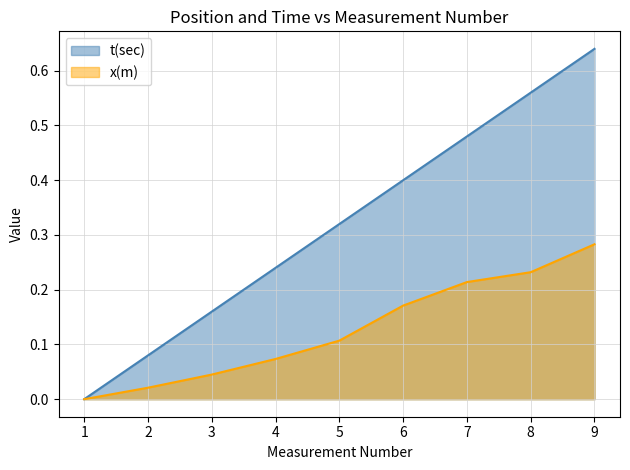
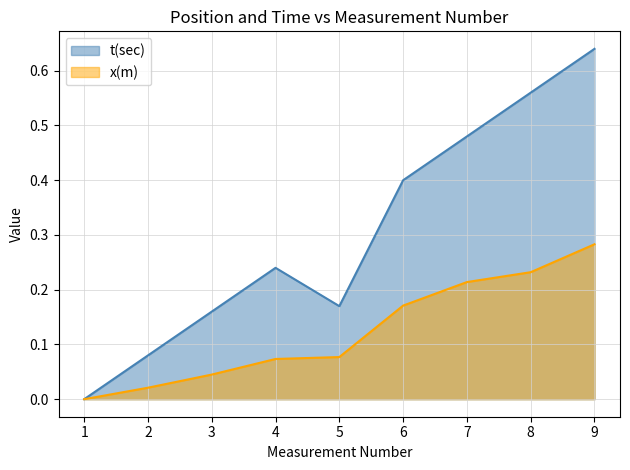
  {
    "t(sec)": {
      "2": 0.08,
      "3": 0.16,
      "4": 0.24,
-     "5": 0.32,
+     "5": 0.17,
      "6": 0.40,
      "7": 0.48,
      "8": 0.56,
      "9": 0.64
    },
    "x(m)": {
      "2": 0.02,
      "3": 0.05,
      "4": 0.07,
-     "5": 0.11,
+     "5": 0.08,
      "6": 0.17,
      "7": 0.21,
      "8": 0.23,
      "9": 0.28
    }
  }
